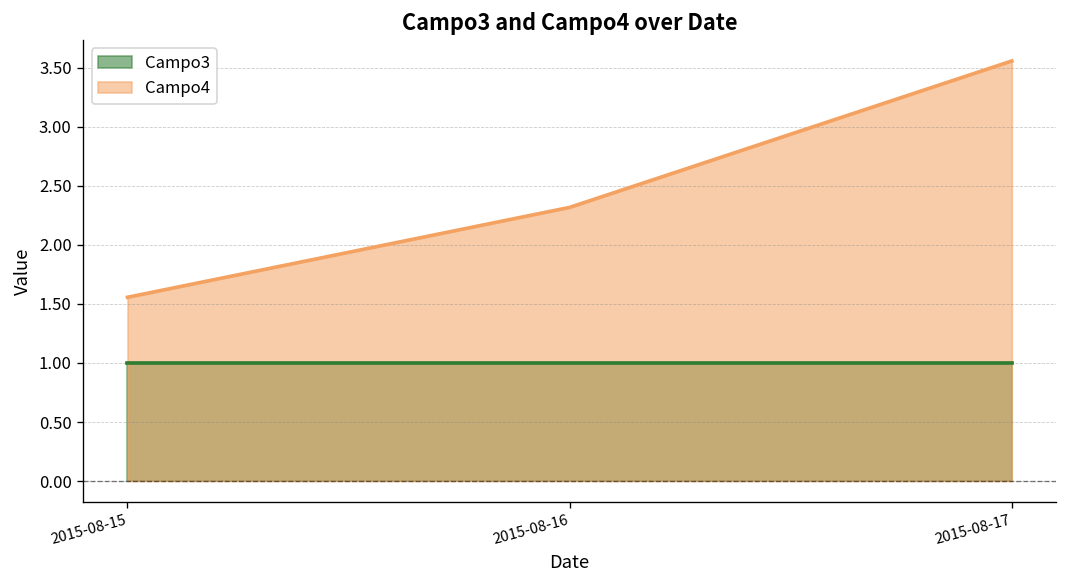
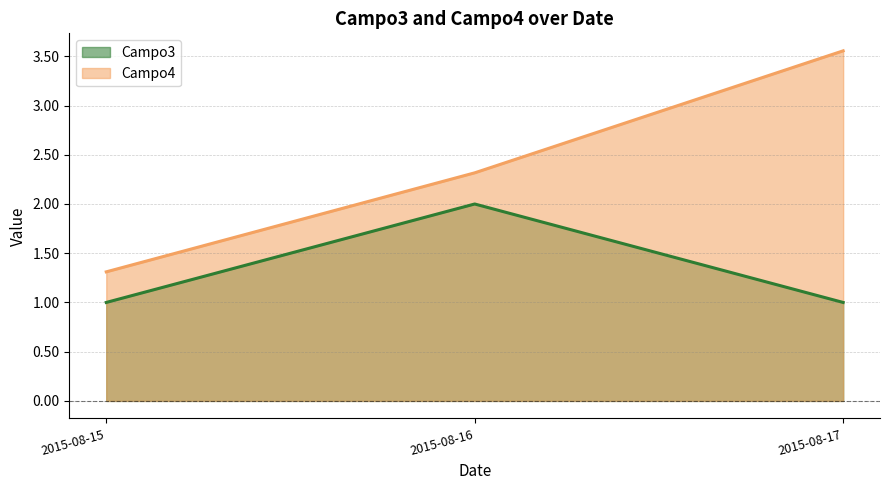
  {
    "Campo3": {
      "2015-08-15": 1,
-     "2015-08-16": 1,
+     "2015-08-16": 2,
      "2015-08-17": 1
    },
    "Campo4": {
-     "2015-08-15": 1.6,
+     "2015-08-15": 1.3,
      "2015-08-16": 2.3,
      "2015-08-17": 3.6
    }
  }
